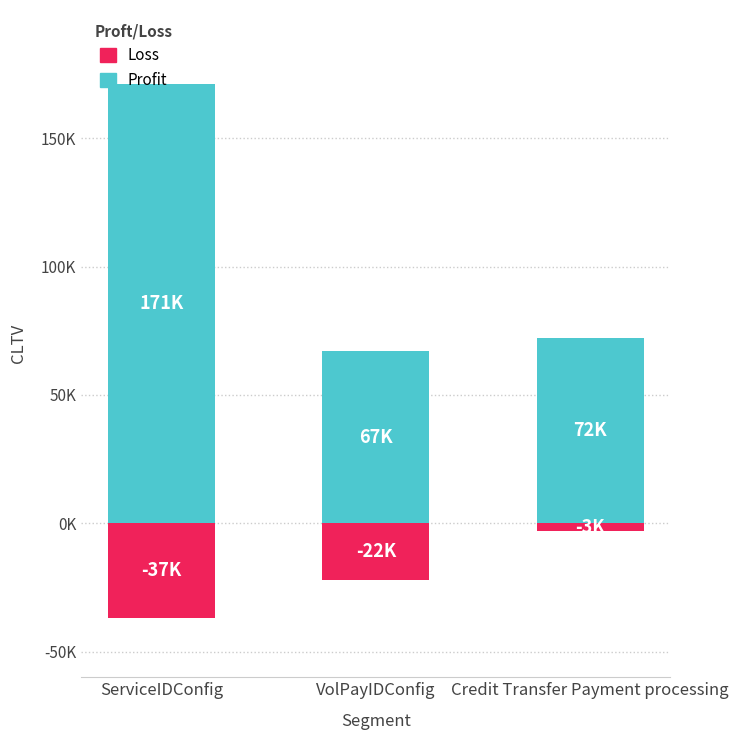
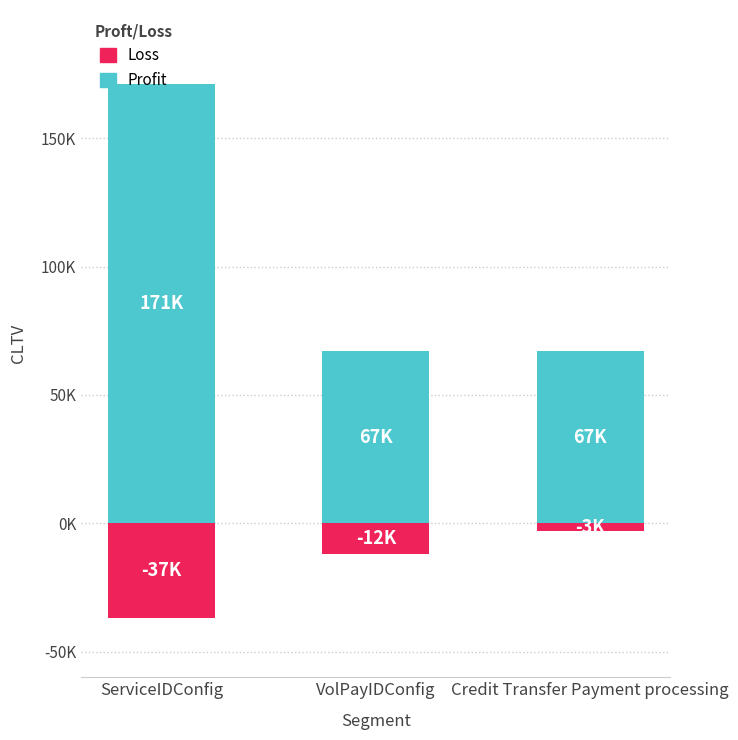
  {
    "Profit": {
      "ServiceIDConfig": "171K",
      "VolPayIDConfig": "67K",
-     "Credit Transfer Payment processing": "72K"
+     "Credit Transfer Payment processing": "67K"
    },
    "Loss": {
      "ServiceIDConfig": "-37K",
-     "VolPayIDConfig": "-22K",
+     "VolPayIDConfig": "-12K",
      "Credit Transfer Payment processing": "-3K"
    }
  }
